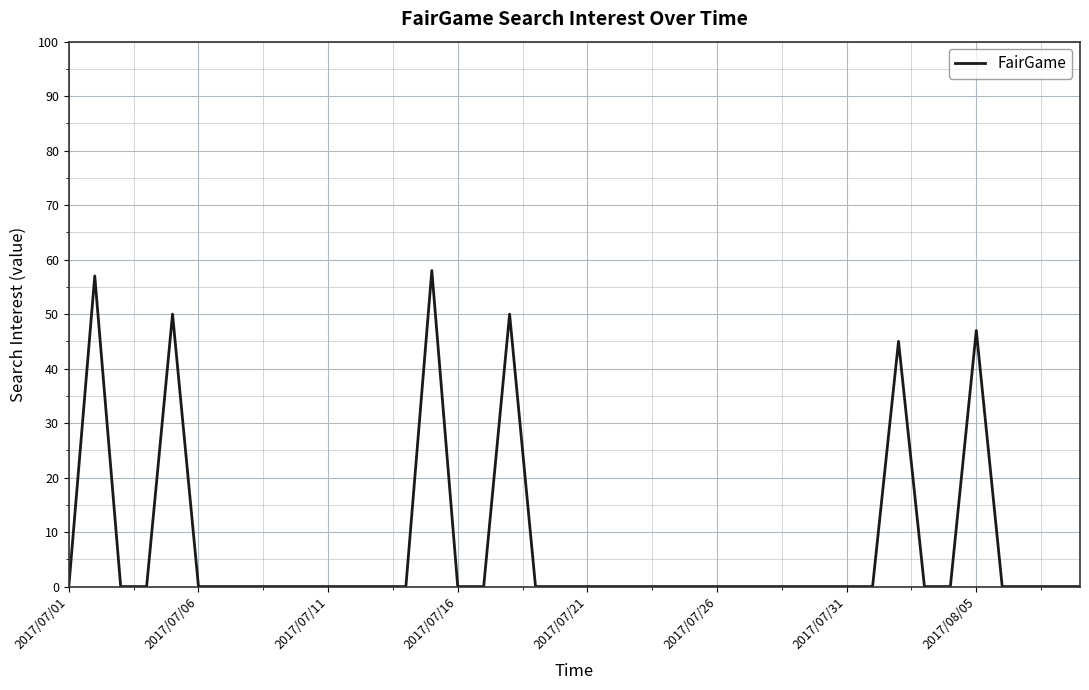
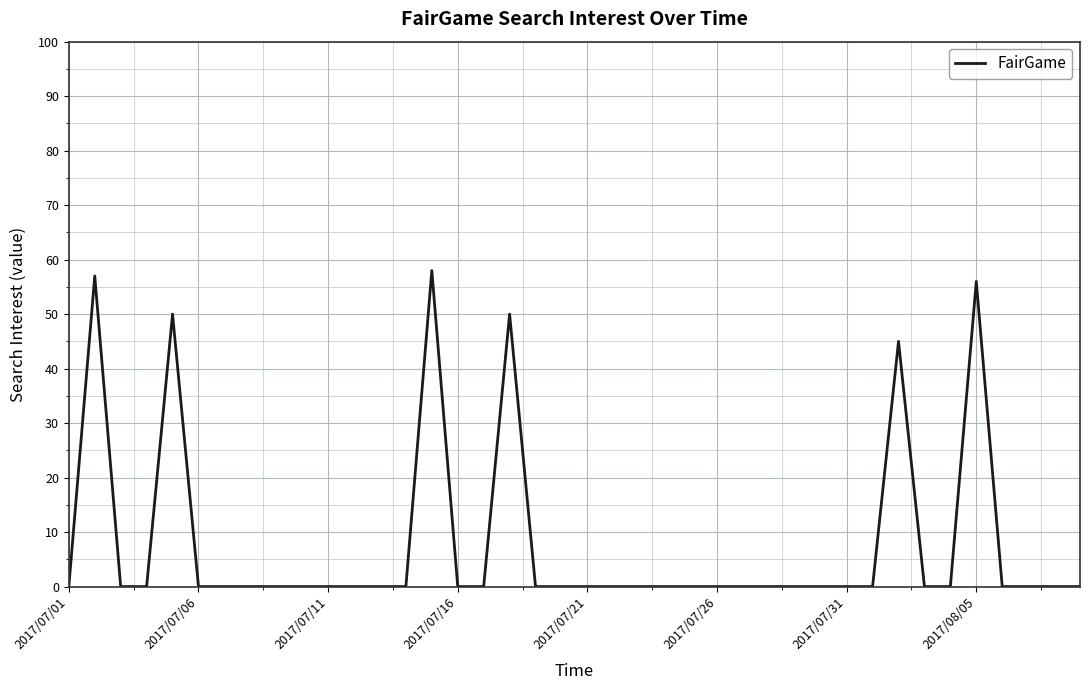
  {
    "2017/07/01": 0,
    "2017/07/06": 0,
    "2017/07/11": 0,
    "2017/07/16": 0,
    "2017/07/21": 0,
    "2017/07/26": 0,
    "2017/07/31": 0,
-   "2017/08/05": 47
+   "2017/08/05": 56
  }
